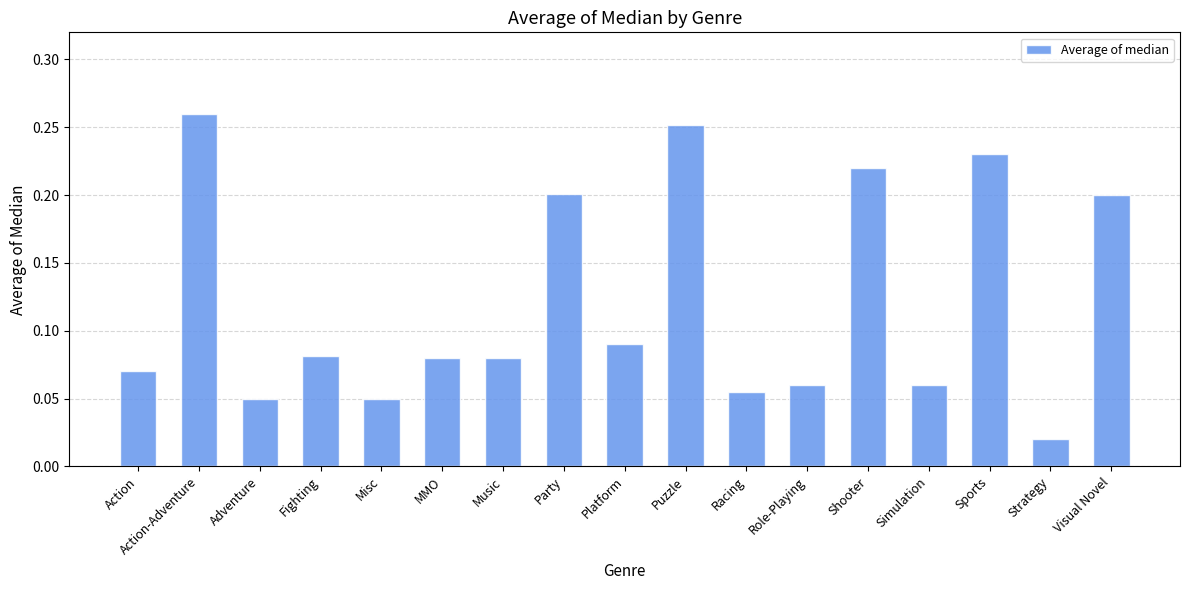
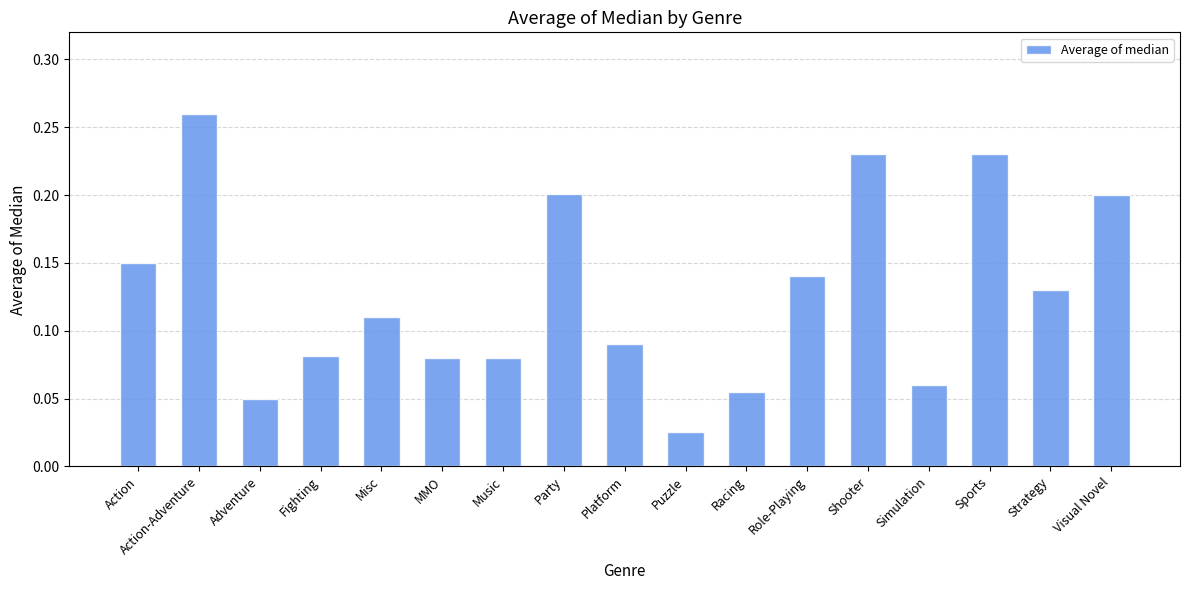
  {
-   "Action": 0.07,
+   "Action": 0.15,
    "Action-Adventure": 0.260,
    "Adventure": 0.050,
    "Fighting": 0.081,
-   "Misc": 0.05,
+   "Misc": 0.11,
    "MMO": 0.080,
    "Music": 0.080,
    "Party": 0.201,
    "Platform": 0.090,
-   "Puzzle": 0.252,
+   "Puzzle": 0.025,
    "Racing": 0.055,
-   "Role-Playing": 0.06,
-   "Shooter": 0.22,
+   "Role-Playing": 0.14,
+   "Shooter": 0.23,
    "Simulation": 0.060,
    "Sports": 0.230,
-   "Strategy": 0.02,
+   "Strategy": 0.13,
    "Visual Novel": 0.200
  }
